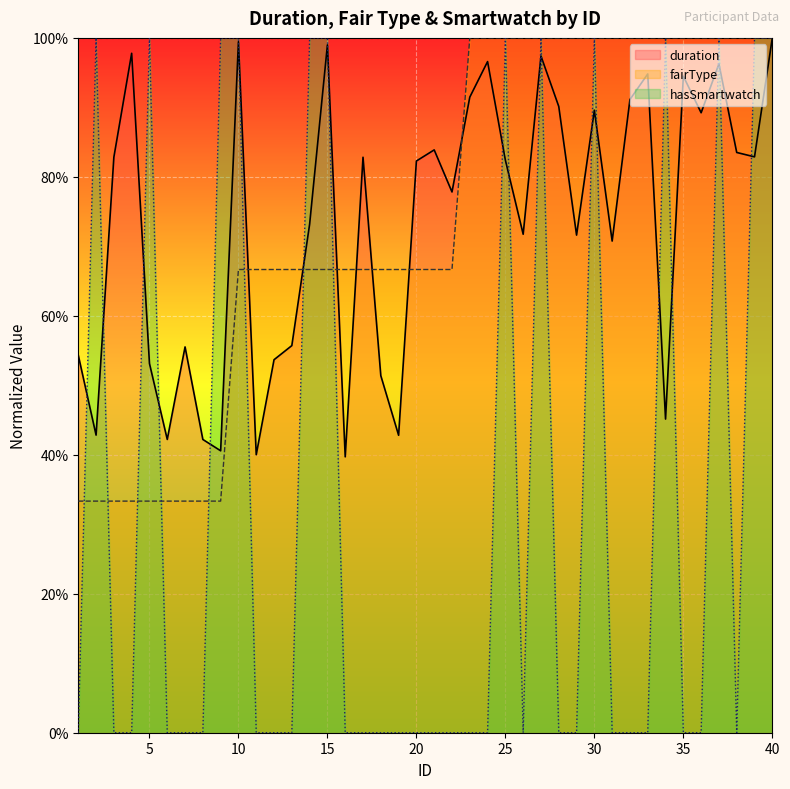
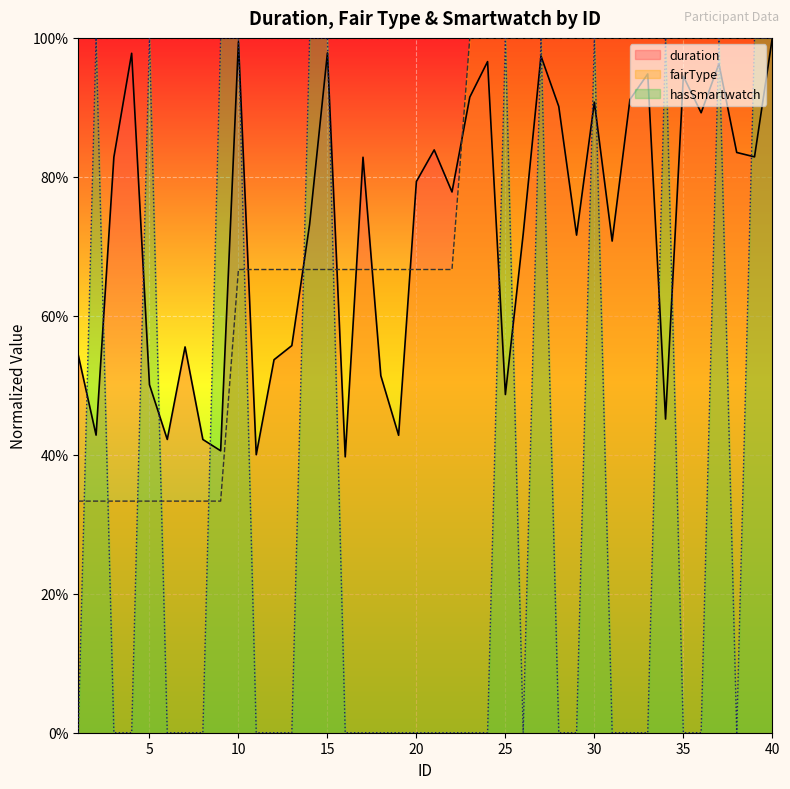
  {
    "duration": {
-     "5": "53%",
+     "5": "50%",
      "10": "99%",
-     "15": "99%",
-     "20": "82%",
-     "25": "82%",
-     "30": "90%"
+     "15": "98%",
+     "20": "79%",
+     "25": "49%",
+     "30": "91%"
    },
    "fairType": {
      "5": "33%",
      "10": "67%",
      "15": "67%",
      "20": "67%",
      "35": "100%"
    },
    "hasSmartwatch": {
      "5": "100%",
      "10": "100%",
      "15": "100%",
      "20": "0%",
      "35": "0%"
    }
  }
